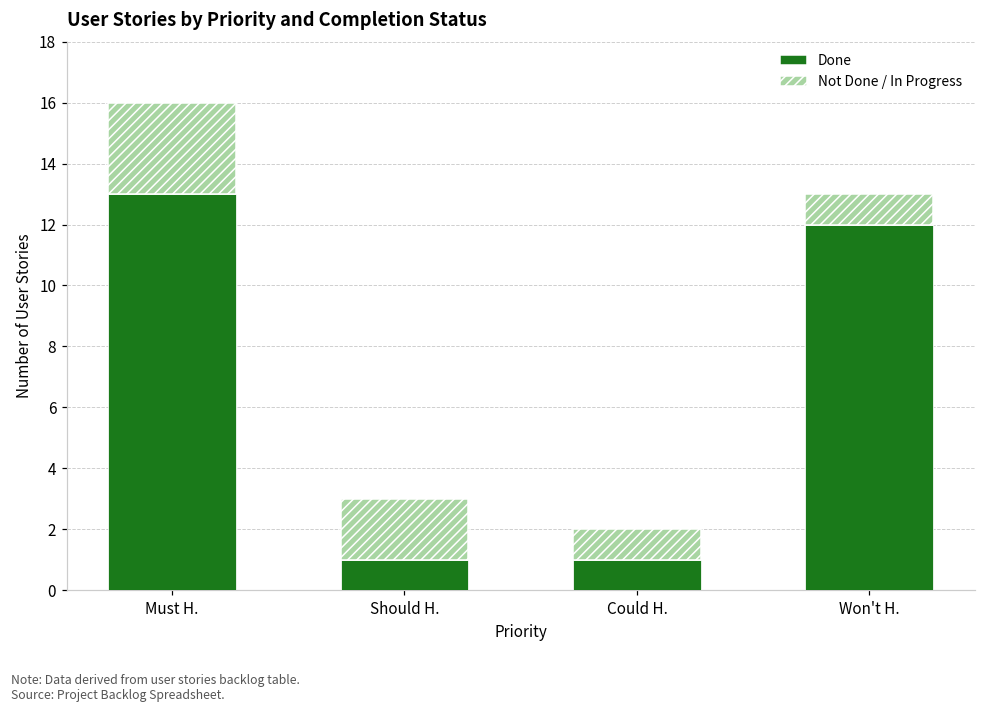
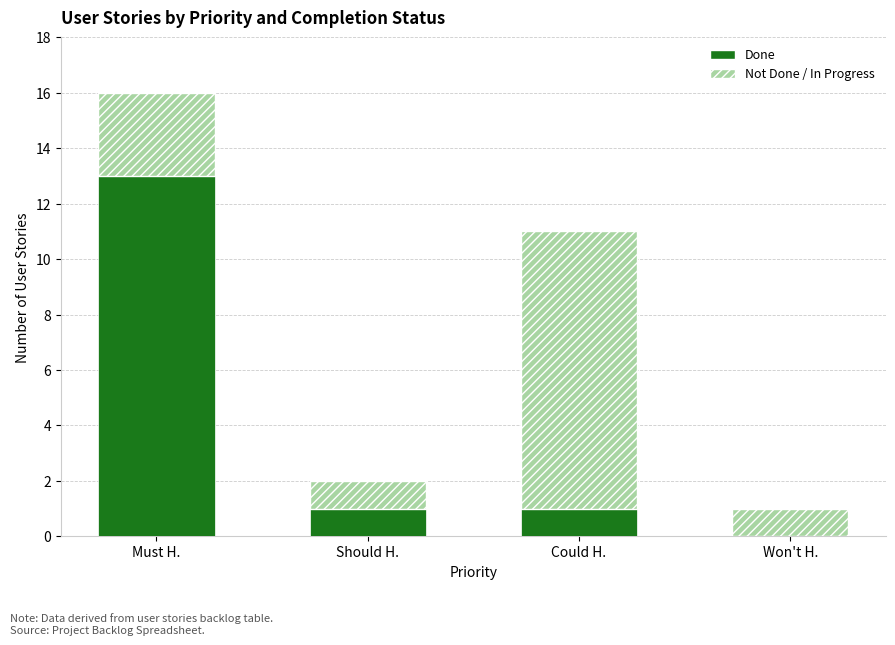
  {
    "Done": {
      "Must H.": 13,
      "Should H.": 1,
      "Could H.": 1,
-     "Won't H.": 12
+     "Won't H.": 0
    },
    "Not Done / In Progress": {
      "Must H.": 3,
-     "Should H.": 2,
-     "Could H.": 1,
+     "Should H.": 1,
+     "Could H.": 10,
      "Won't H.": 1
    }
  }
